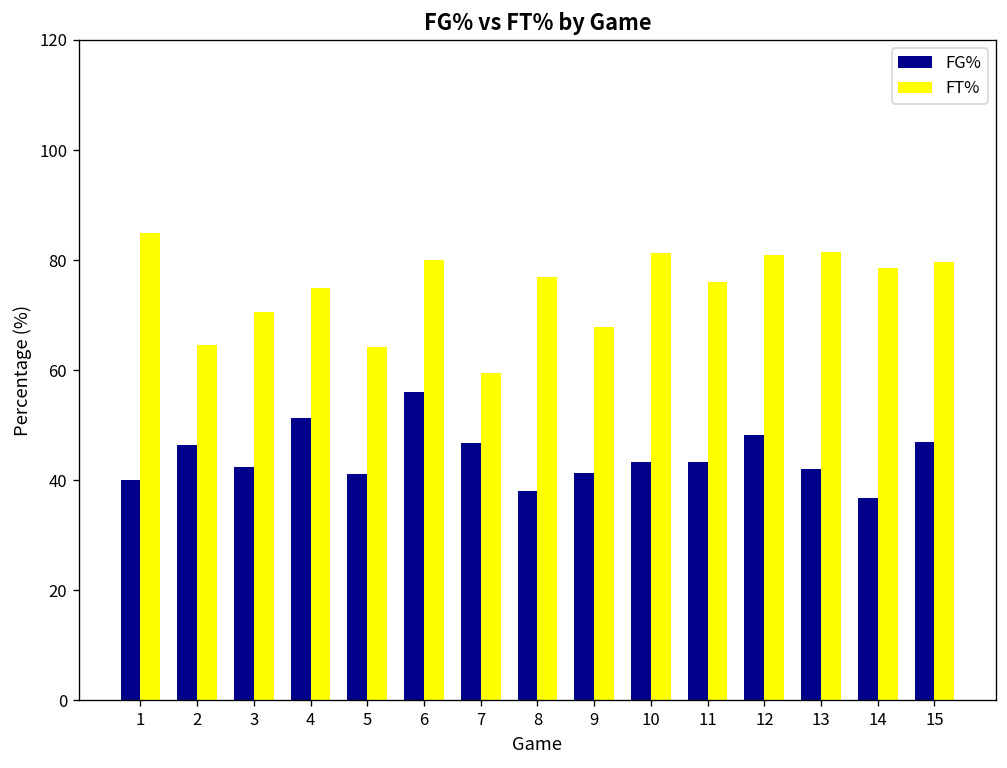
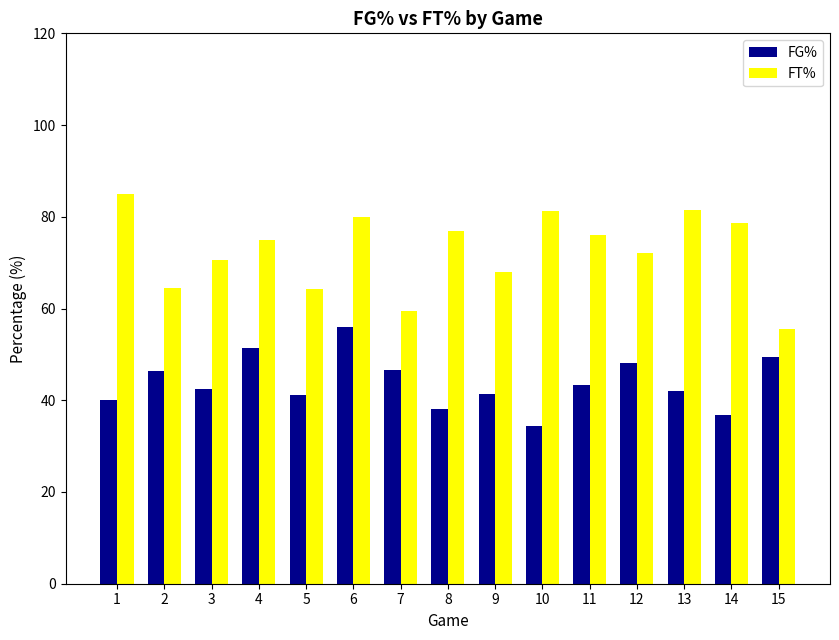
  {
    "FG%": {
      "1": 40,
      "2": 46,
      "3": 43,
      "4": 51,
      "5": 41,
      "6": 56,
      "7": 47,
      "8": 38,
      "9": 41,
-     "10": 43,
+     "10": 34,
      "11": 43,
      "12": 48,
      "13": 42,
      "14": 37,
-     "15": 47
+     "15": 49
    },
    "FT%": {
      "1": 85,
      "2": 65,
      "3": 71,
      "4": 75,
      "5": 64,
      "6": 80,
      "7": 60,
      "8": 77,
      "9": 68,
      "10": 81,
      "11": 76,
-     "12": 81,
+     "12": 72,
      "13": 82,
      "14": 79,
-     "15": 80
+     "15": 56
    }
  }
